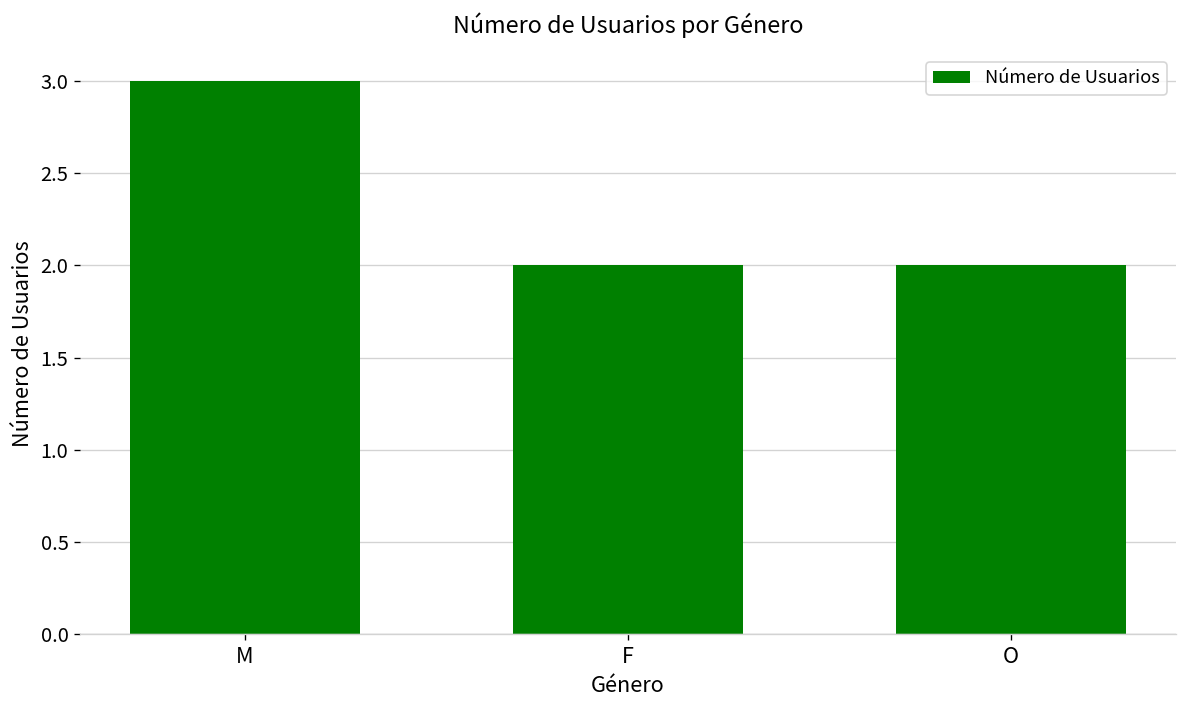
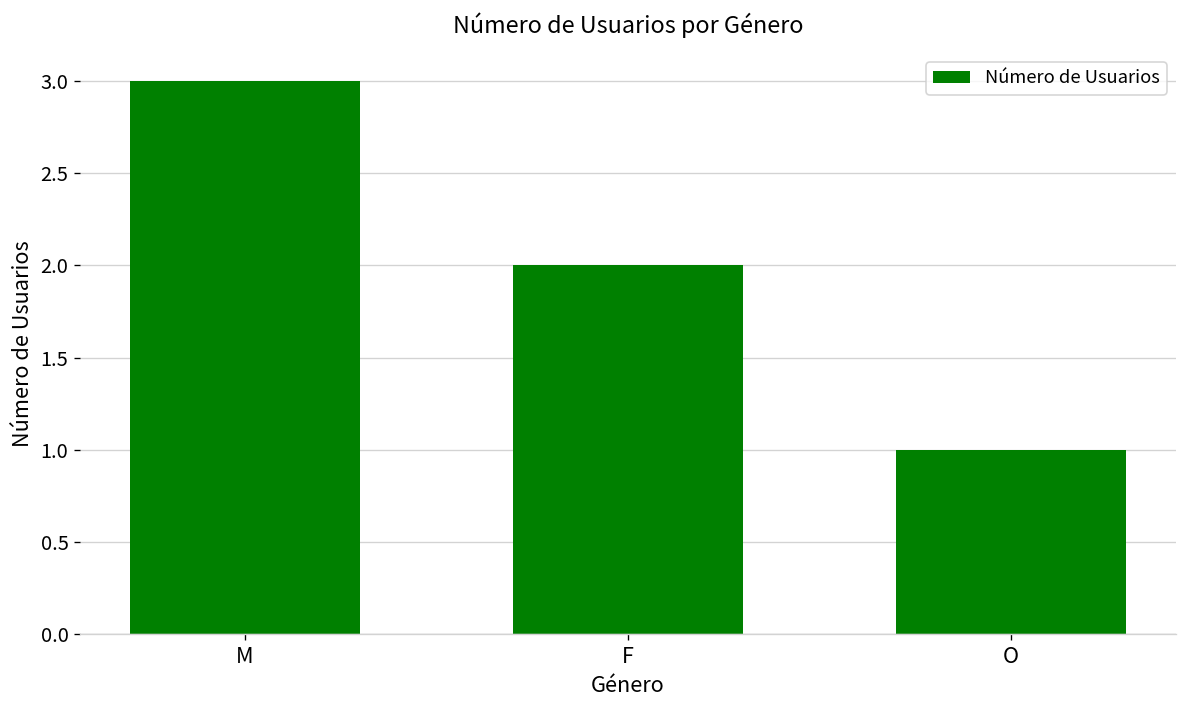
  {
    "M": 3,
    "F": 2,
-   "O": 2
+   "O": 1
  }
